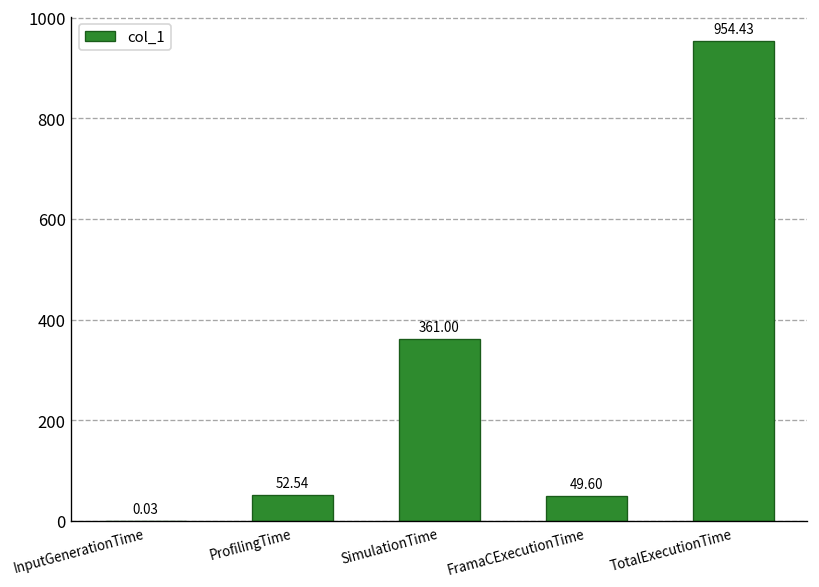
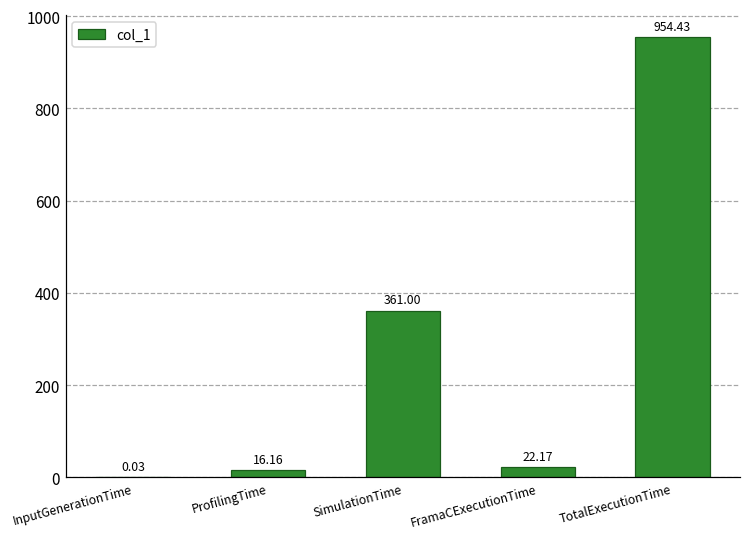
  {
    "InputGenerationTime": 0.03,
-   "ProfilingTime": 52.54,
+   "ProfilingTime": 16.16,
    "SimulationTime": 361.00,
-   "FramaCExecutionTime": 49.60,
+   "FramaCExecutionTime": 22.17,
    "TotalExecutionTime": 954.43
  }
